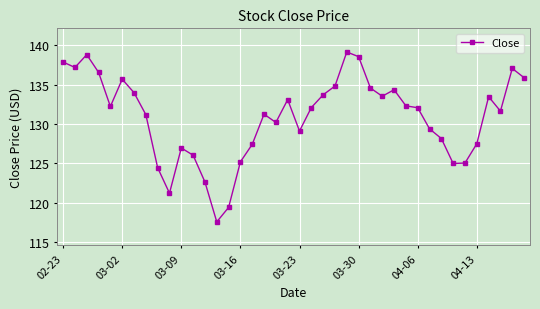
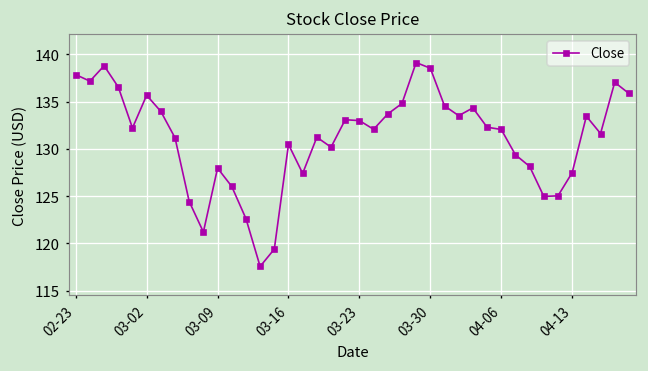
  {
    "02-23": 138,
    "03-02": 136,
-   "03-09": 127,
-   "03-16": 125,
-   "03-23": 129,
+   "03-09": 128,
+   "03-16": 130,
+   "03-23": 133,
    "03-30": 139,
    "04-06": 132,
    "04-13": 127
  }
